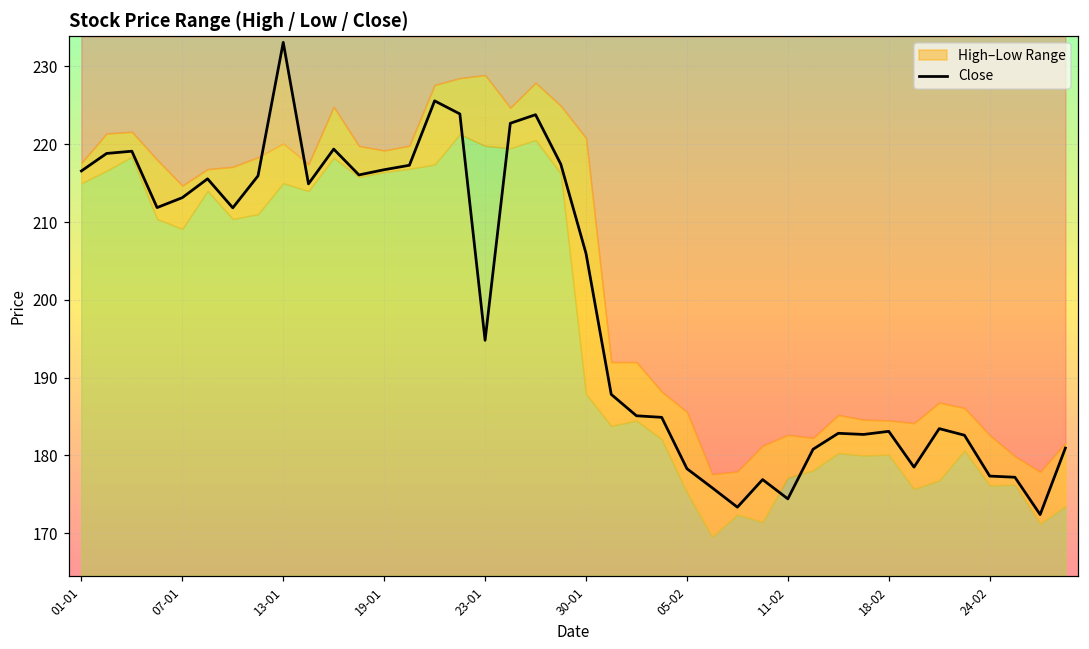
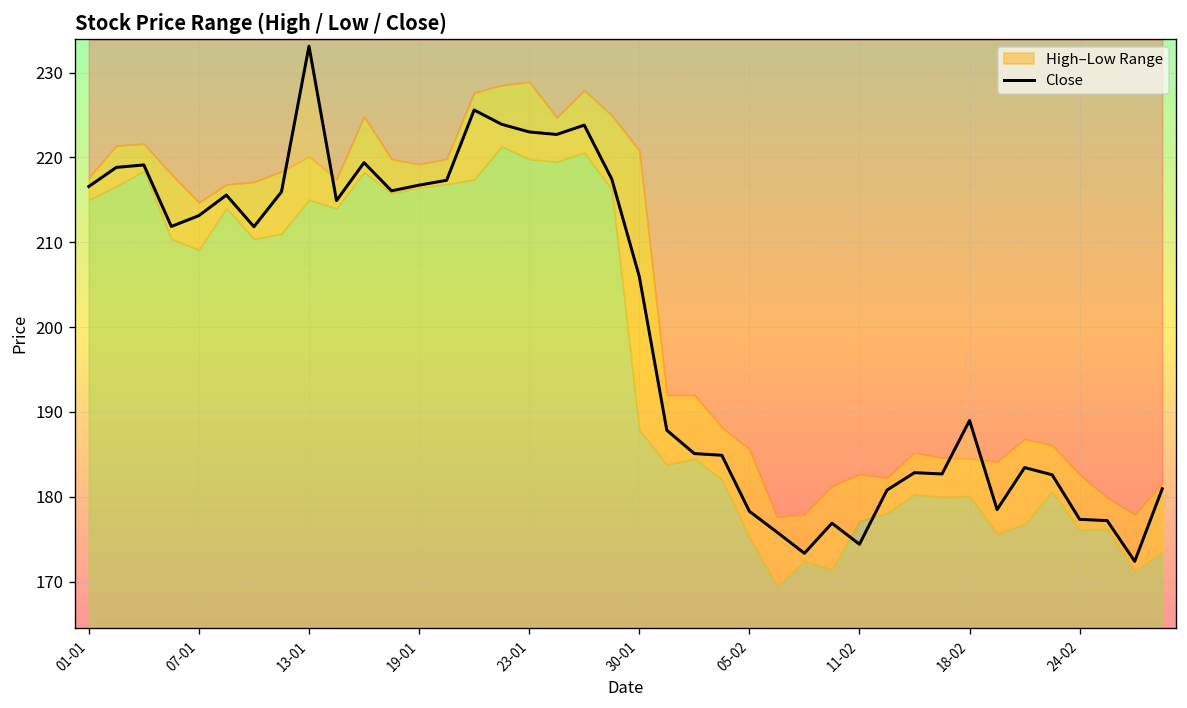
  {
    "Close": {
      "01-01": 217,
      "07-01": 213,
      "13-01": 233,
-     "23-01": 195,
+     "23-01": 223,
      "30-01": 206,
      "05-02": 178,
      "11-02": 174,
-     "18-02": 183,
+     "18-02": 189,
      "24-02": 177
    }
  }
